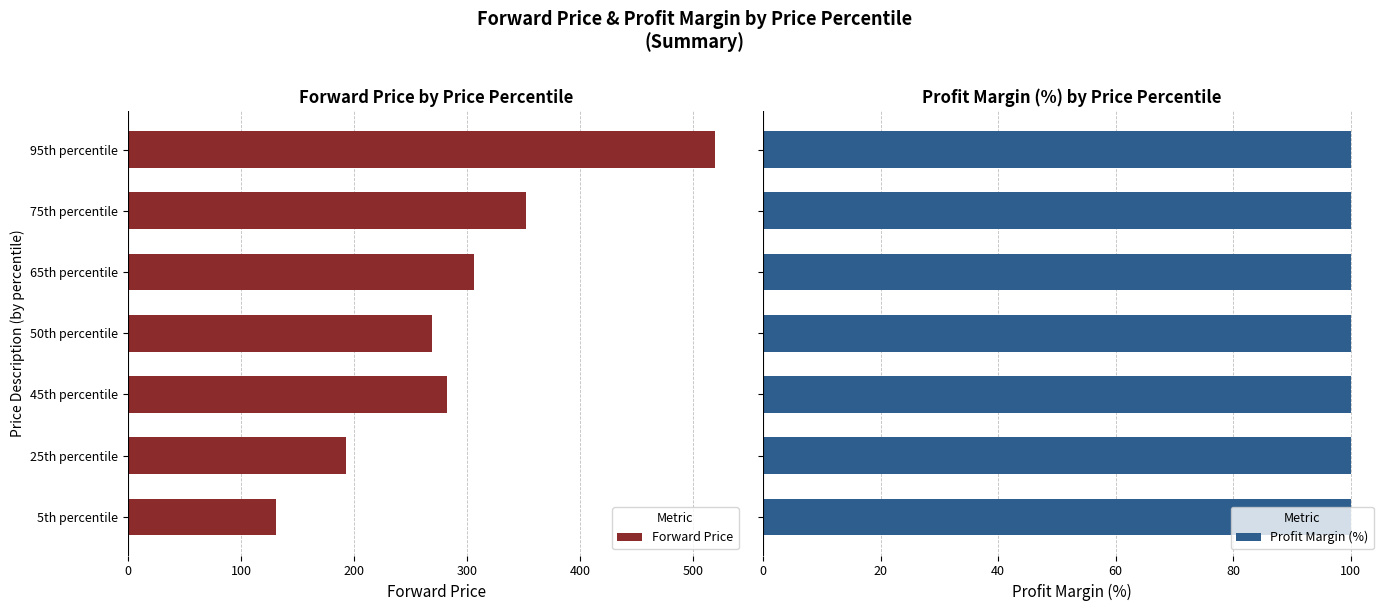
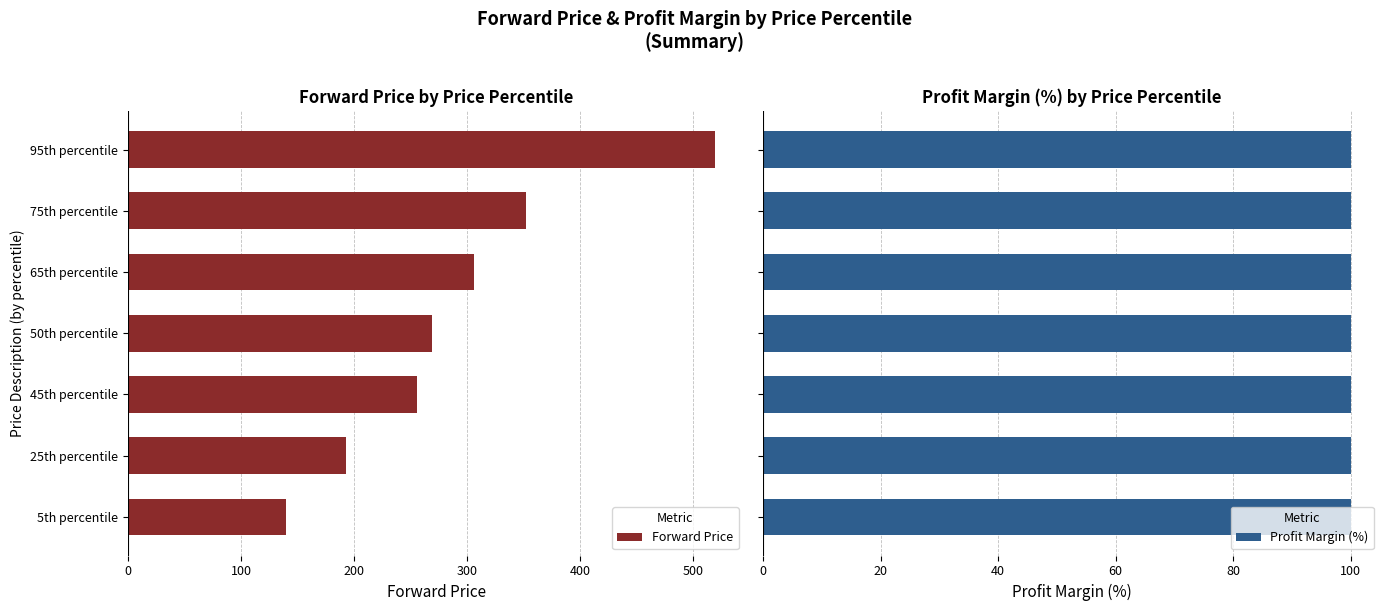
  {
    "Forward Price by Price Percentile": {
      "95th percentile": 520,
      "75th percentile": 352,
      "65th percentile": 306,
      "50th percentile": 269,
-     "45th percentile": 282,
+     "45th percentile": 256,
      "25th percentile": 193,
-     "5th percentile": 131
+     "5th percentile": 140
    }
  }
